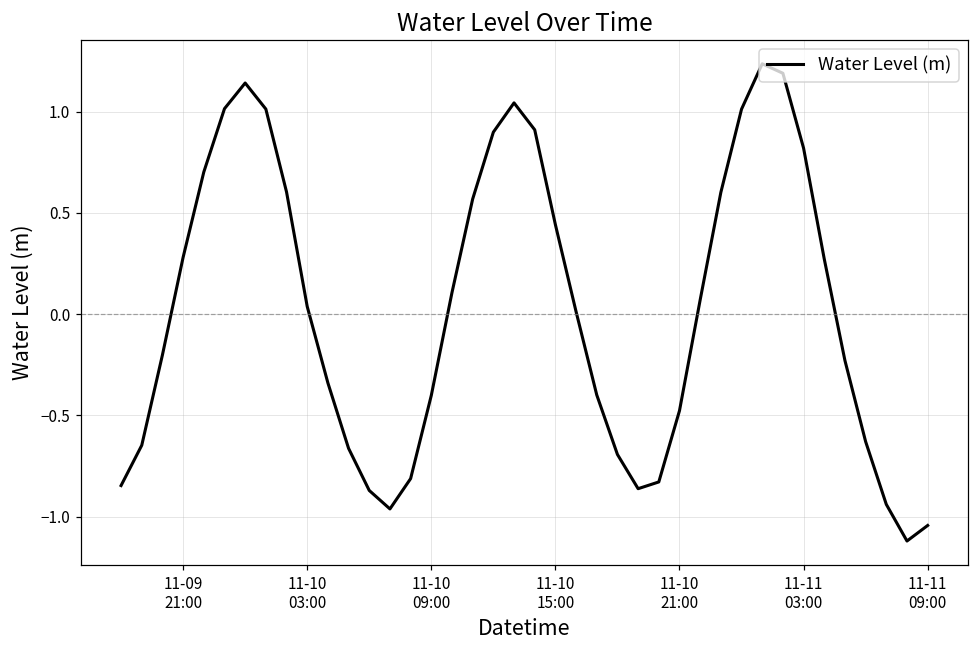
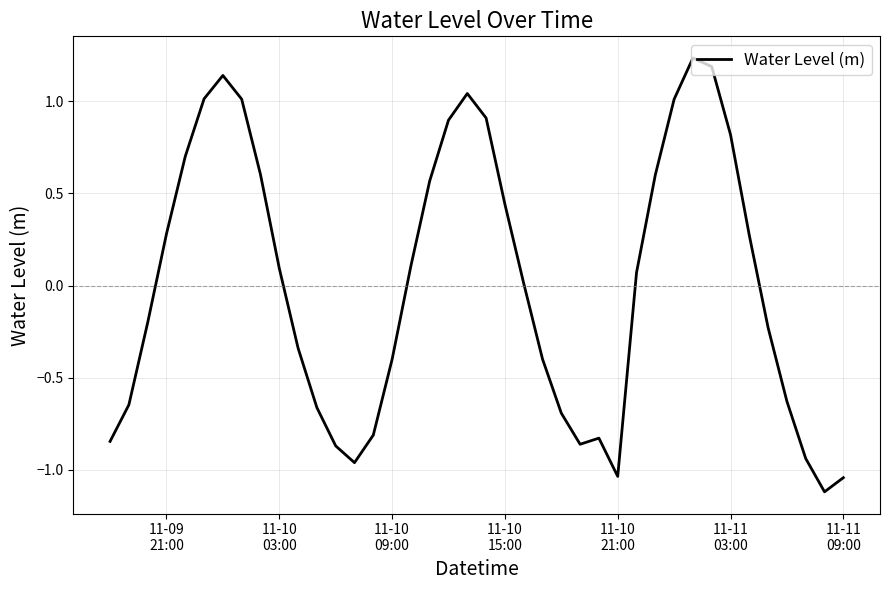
  {
    "11-09 21:00": 0.28,
-   "11-10 03:00": 0.04,
+   "11-10 03:00": 0.09,
    "11-10 09:00": -0.40,
    "11-10 15:00": 0.44,
-   "11-10 21:00": -0.48,
+   "11-10 21:00": -1.04,
    "11-11 03:00": 0.82,
    "11-11 09:00": -1.04
  }
